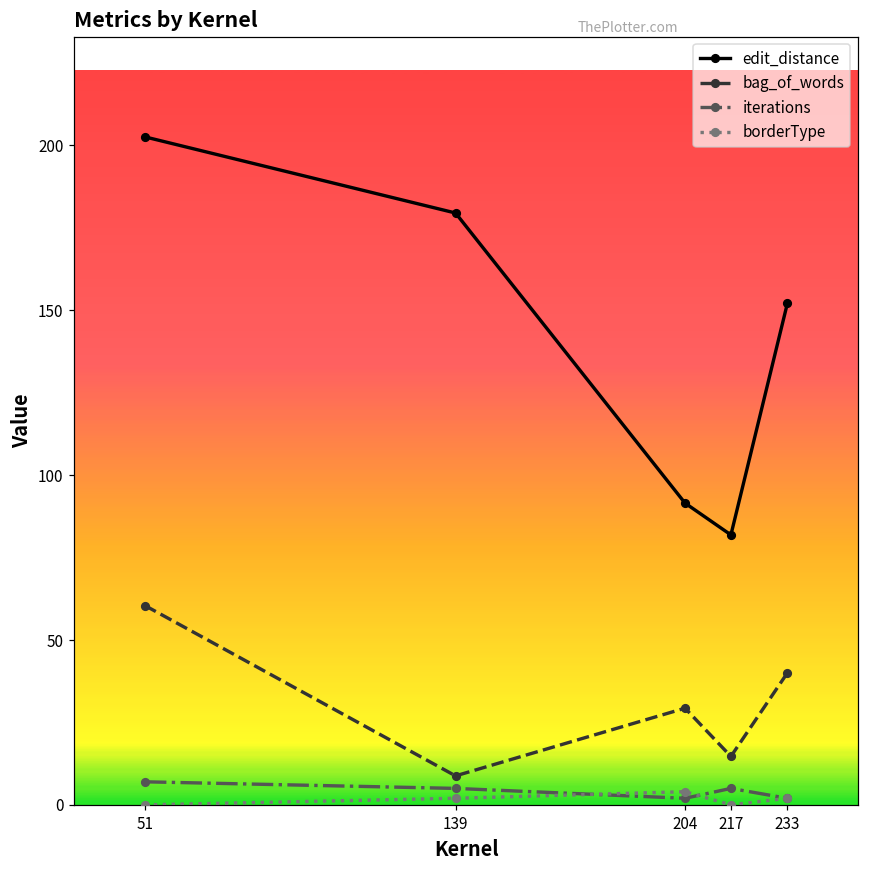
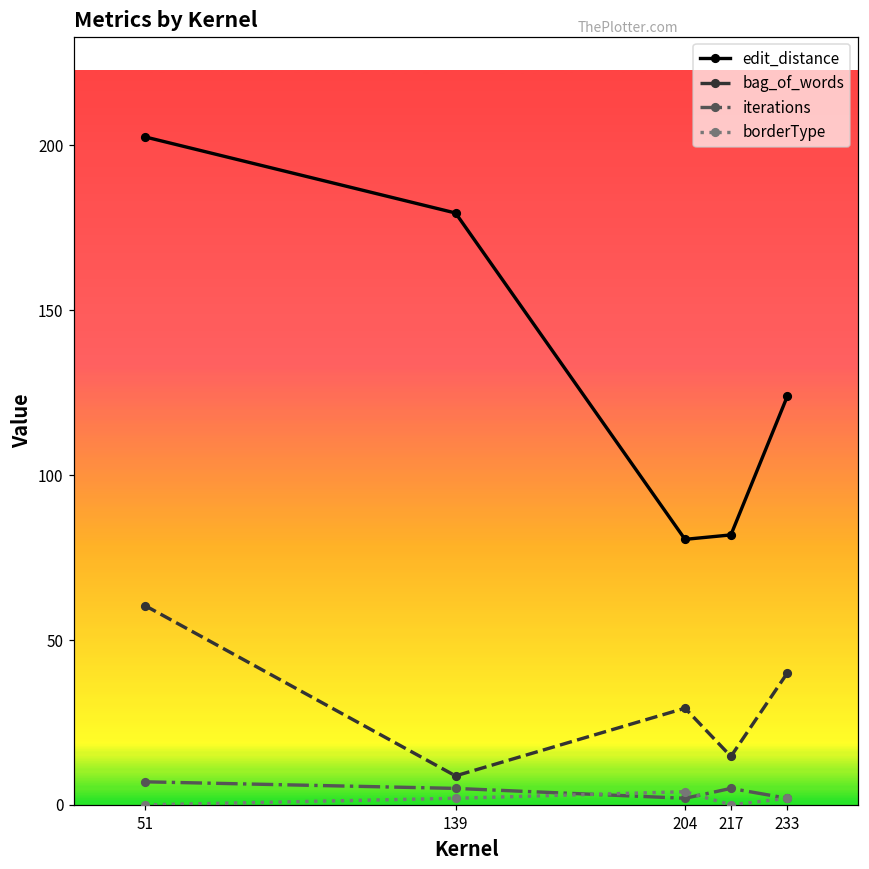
  {
    "edit_distance": {
      "51": 203,
      "139": 180,
-     "204": 92,
+     "204": 81,
      "217": 82,
-     "233": 152
+     "233": 124
    }
  }
